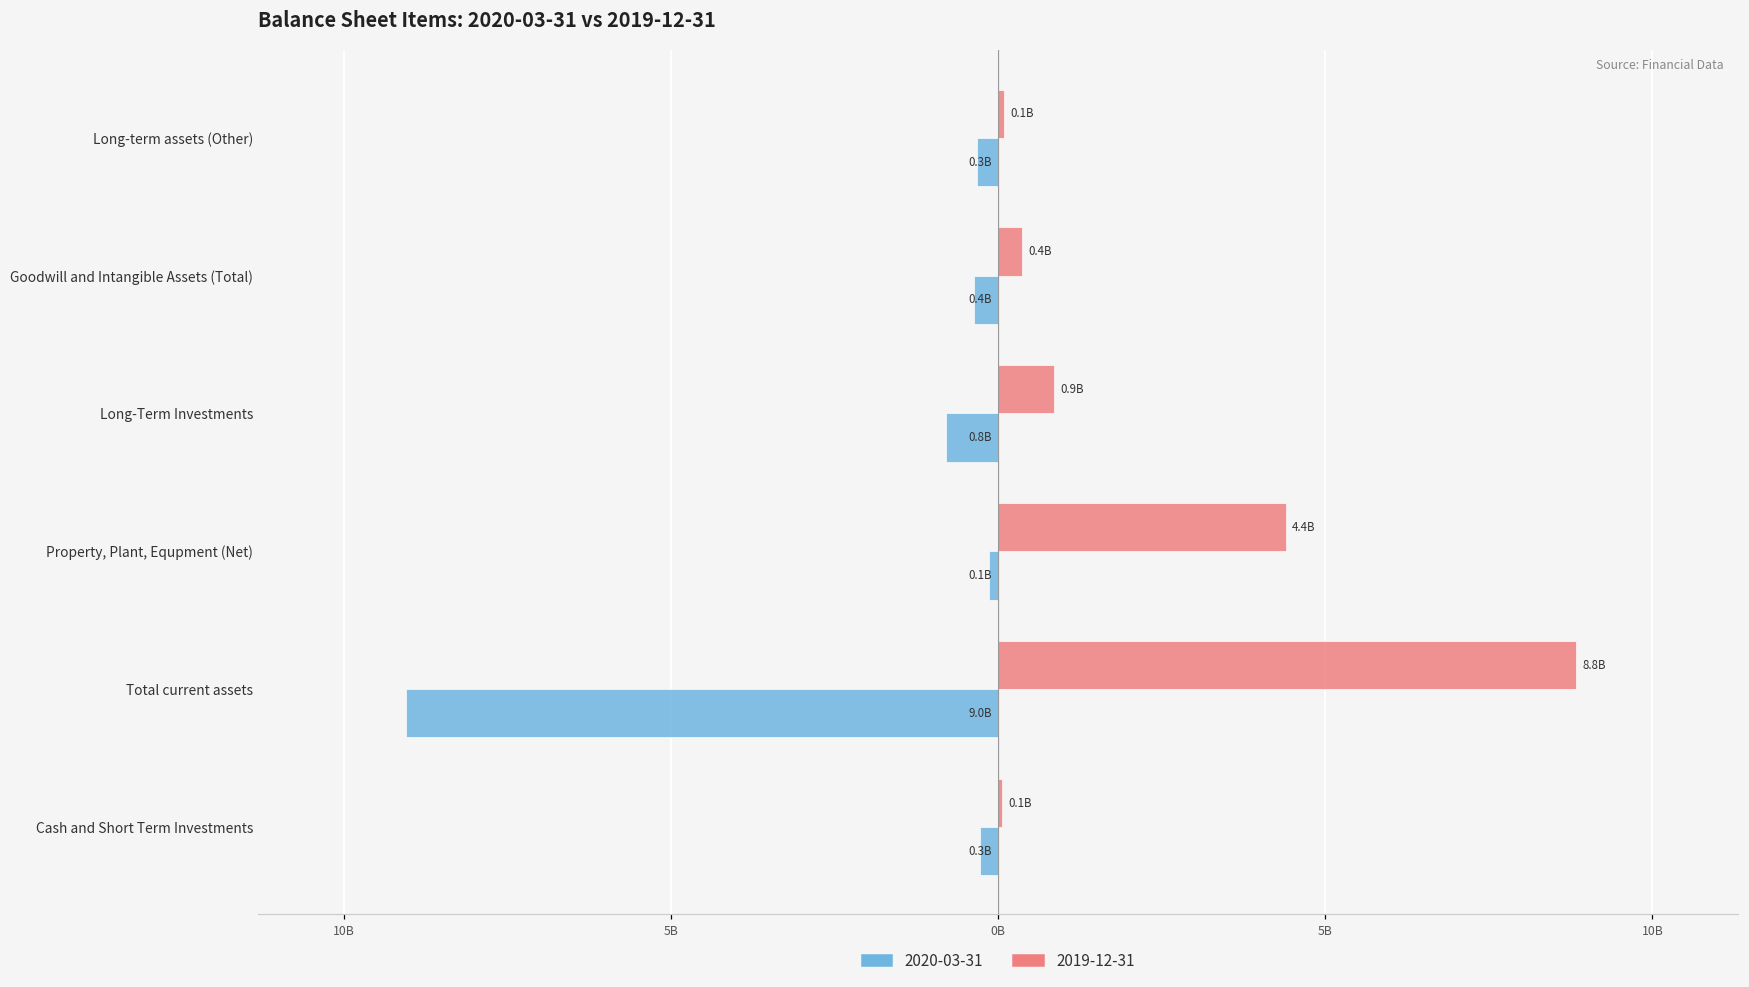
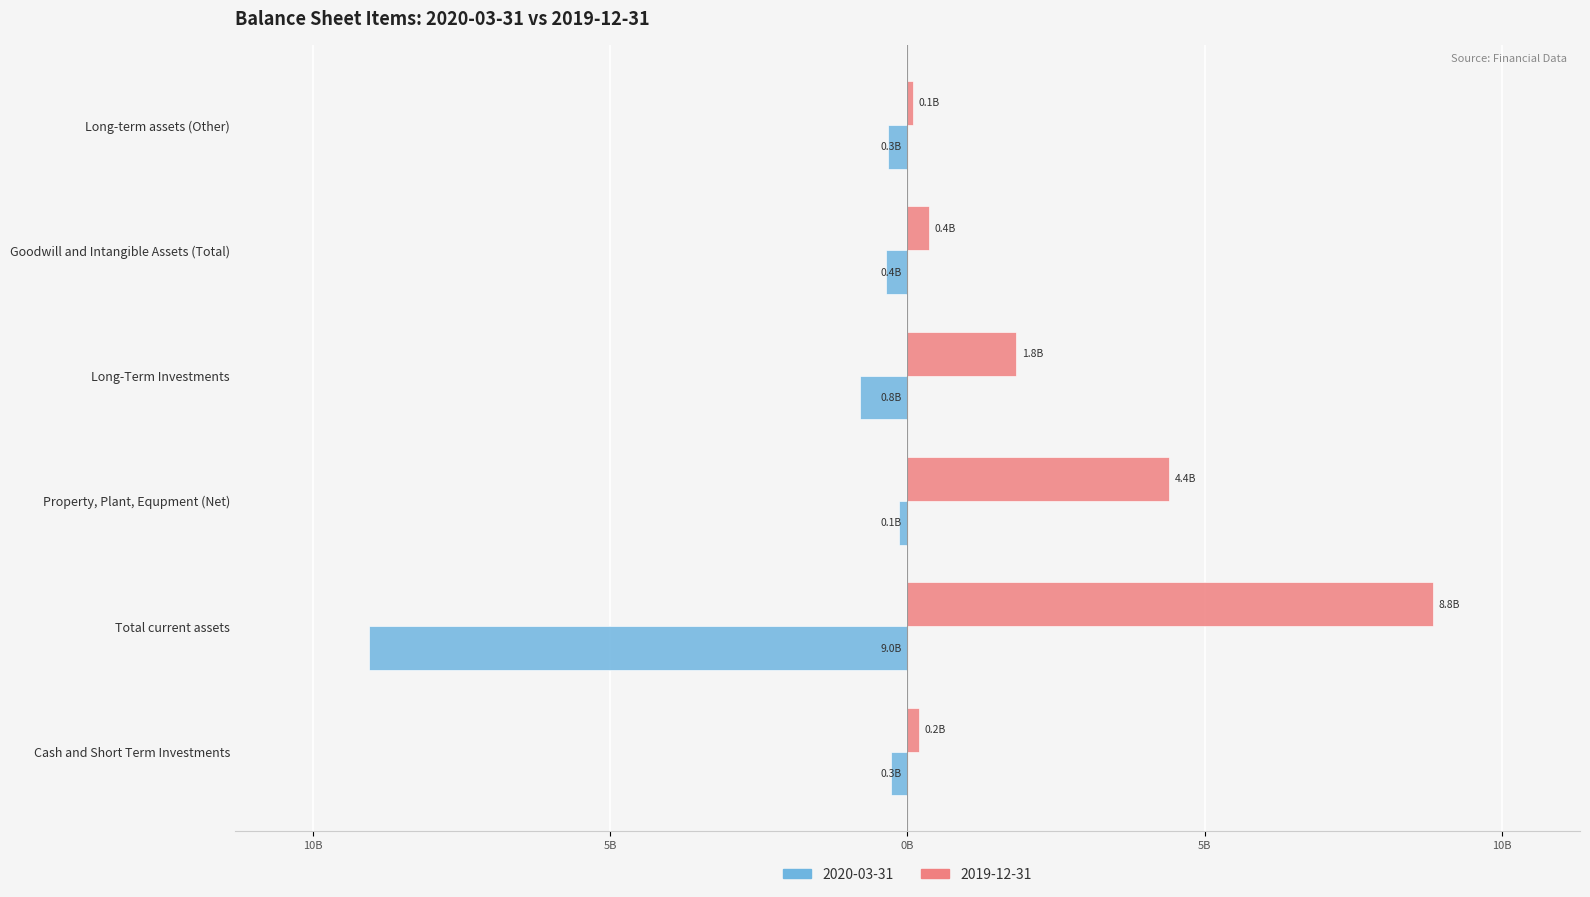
  {
    "2019-12-31": {
      "Long-term assets (Other)": "0.1B",
      "Goodwill and Intangible Assets (Total)": "0.4B",
-     "Long-Term Investments": "0.9B",
+     "Long-Term Investments": "1.8B",
      "Property, Plant, Equpment (Net)": "4.4B",
      "Total current assets": "8.8B",
-     "Cash and Short Term Investments": "0.1B"
+     "Cash and Short Term Investments": "0.2B"
    }
  }
